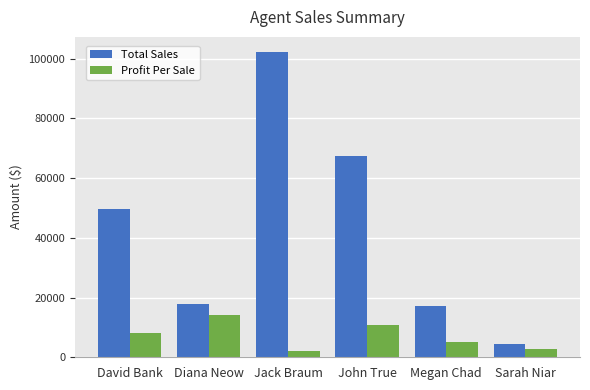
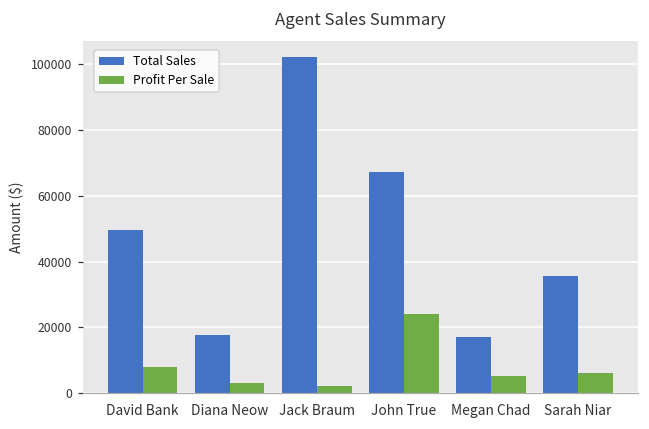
  {
    "Total Sales": {
      "David Bank": 50000,
      "Diana Neow": 18000,
      "Jack Braum": 102000,
      "John True": 67000,
      "Megan Chad": 17000,
-     "Sarah Niar": 5000
+     "Sarah Niar": 36000
    },
    "Profit Per Sale": {
      "David Bank": 8000,
-     "Diana Neow": 14000,
+     "Diana Neow": 3000,
      "Jack Braum": 2000,
-     "John True": 11000,
+     "John True": 24000,
      "Megan Chad": 5000,
-     "Sarah Niar": 3000
+     "Sarah Niar": 6000
    }
  }
